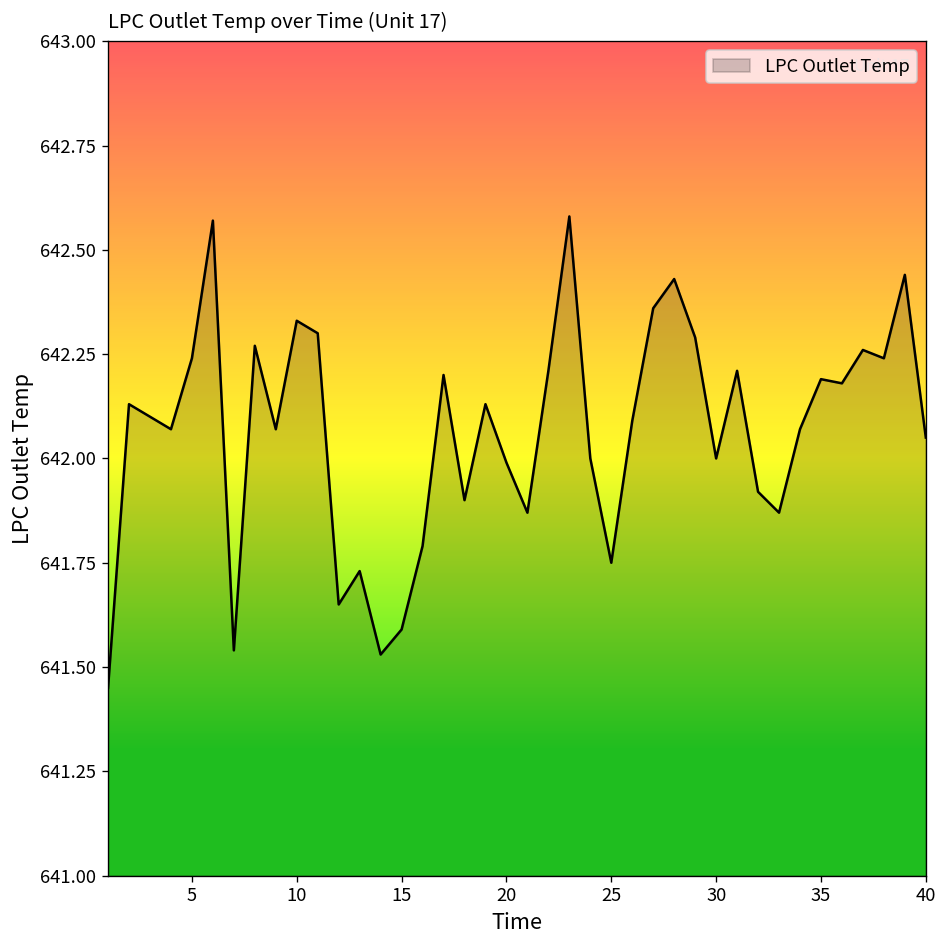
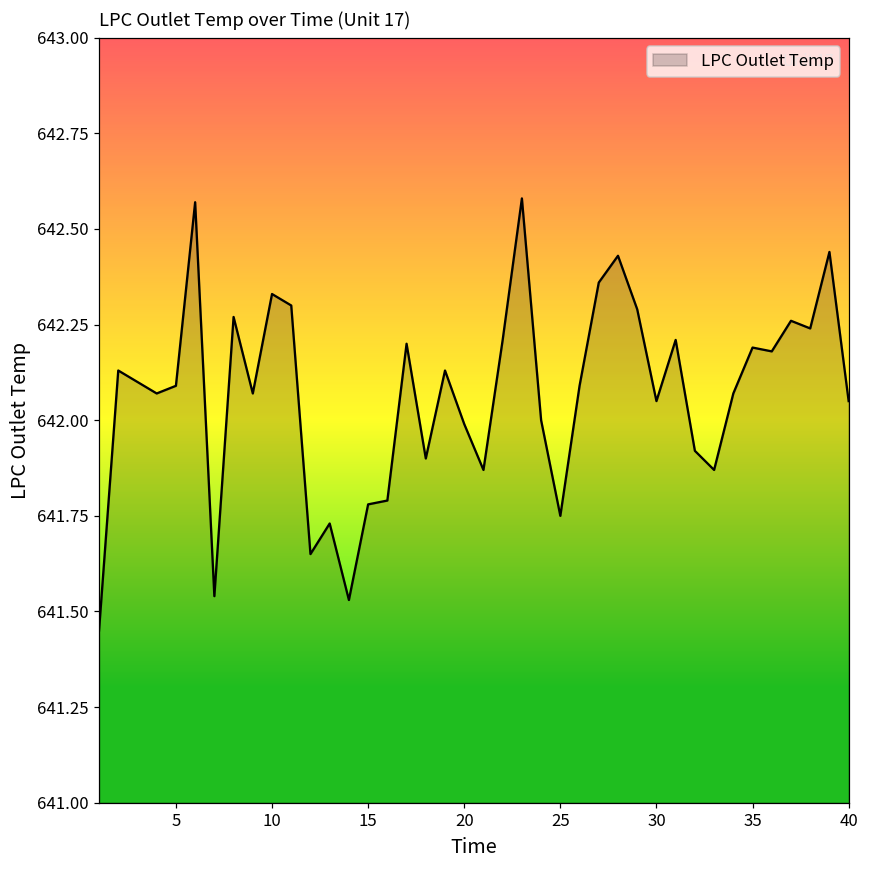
  {
-   "5": 642.24,
+   "5": 642.09,
    "10": 642.33,
-   "15": 641.59,
+   "15": 641.78,
    "20": 641.99,
    "25": 641.75,
-   "30": 642.00,
+   "30": 642.05,
    "35": 642.19,
    "40": 642.05
  }
